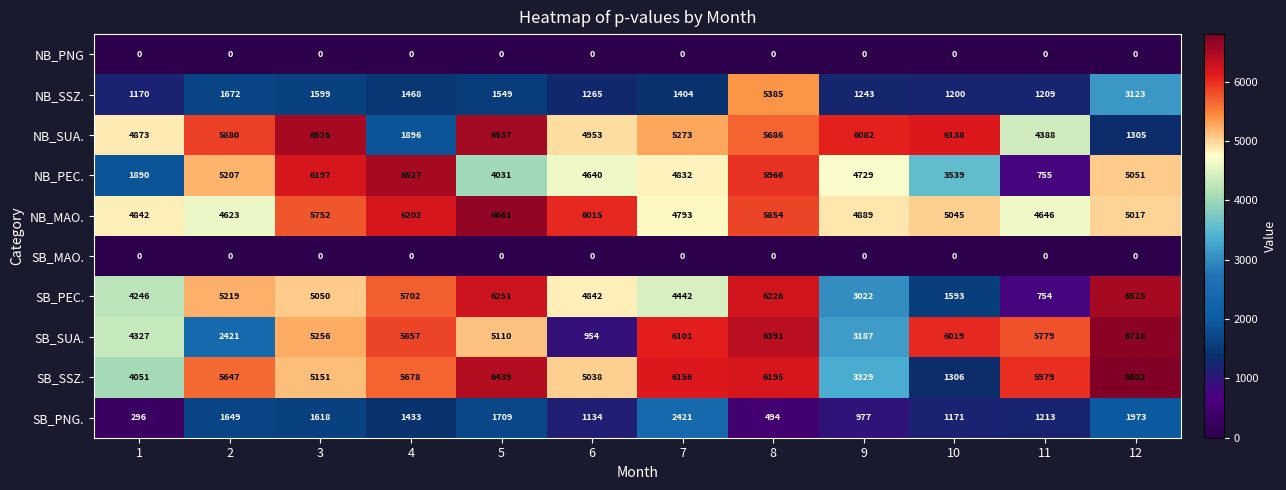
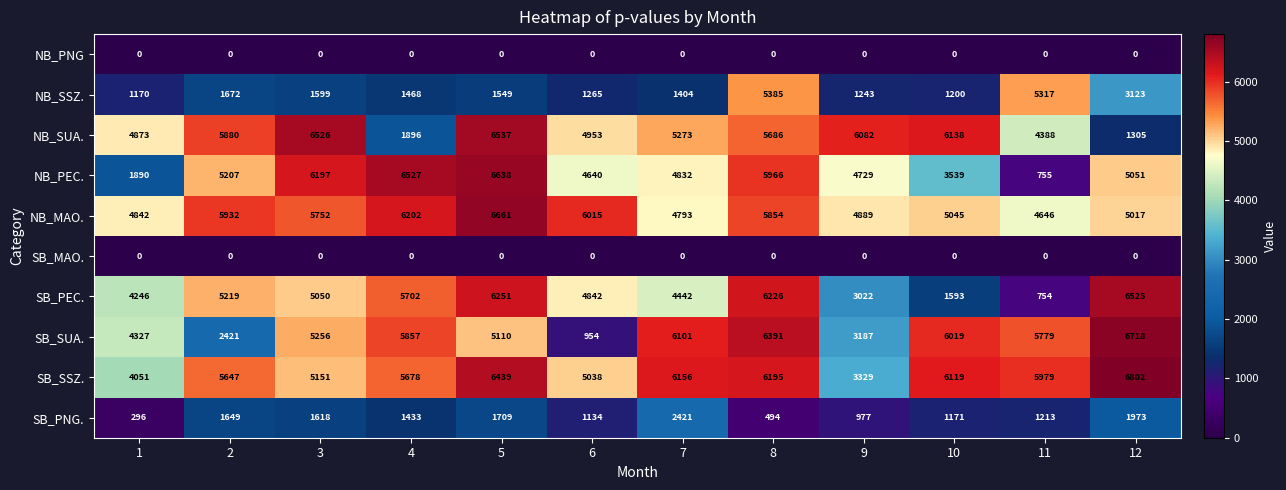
  {
    "NB_PNG": {
      "1": 0,
      "2": 0,
      "3": 0,
      "4": 0,
      "5": 0,
      "6": 0,
      "7": 0,
      "8": 0,
      "9": 0,
      "10": 0,
      "11": 0,
      "12": 0
    },
    "NB_SSZ.": {
      "1": 1170,
      "2": 1672,
      "3": 1599,
      "4": 1468,
      "5": 1549,
      "6": 1265,
      "7": 1404,
      "8": 5385,
      "9": 1243,
      "10": 1200,
-     "11": 1209,
+     "11": 5317,
      "12": 3123
    },
    "NB_SUA.": {
      "1": 4873,
      "2": 5880,
      "3": 6526,
      "4": 1896,
      "5": 6537,
      "6": 4953,
      "7": 5273,
      "8": 5686,
      "9": 6082,
      "10": 6138,
      "11": 4388,
      "12": 1305
    },
    "NB_PEC.": {
      "1": 1890,
      "2": 5207,
      "3": 6197,
      "4": 6527,
-     "5": 4031,
+     "5": 6638,
      "6": 4640,
      "7": 4832,
      "8": 5966,
      "9": 4729,
      "10": 3539,
      "11": 755,
      "12": 5051
    },
    "NB_MAO.": {
      "1": 4842,
-     "2": 4623,
+     "2": 5932,
      "3": 5752,
      "4": 6202,
      "5": 6661,
      "6": 6015,
      "7": 4793,
      "8": 5854,
      "9": 4889,
      "10": 5045,
      "11": 4646,
      "12": 5017
    },
    "SB_MAO.": {
      "1": 0,
      "2": 0,
      "3": 0,
      "4": 0,
      "5": 0,
      "6": 0,
      "7": 0,
      "8": 0,
      "9": 0,
      "10": 0,
      "11": 0,
      "12": 0
    },
    "SB_PEC.": {
      "1": 4246,
      "2": 5219,
      "3": 5050,
      "4": 5702,
      "5": 6251,
      "6": 4842,
      "7": 4442,
      "8": 6226,
      "9": 3022,
      "10": 1593,
      "11": 754,
      "12": 6525
    },
    "SB_SUA.": {
      "1": 4327,
      "2": 2421,
      "3": 5256,
      "4": 5857,
      "5": 5110,
      "6": 954,
      "7": 6101,
      "8": 6391,
      "9": 3187,
      "10": 6019,
      "11": 5779,
      "12": 6718
    },
    "SB_SSZ.": {
      "1": 4051,
      "2": 5647,
      "3": 5151,
      "4": 5678,
      "5": 6439,
      "6": 5038,
      "7": 6156,
      "8": 6195,
      "9": 3329,
-     "10": 1306,
+     "10": 6119,
      "11": 5979,
      "12": 6802
    },
    "SB_PNG.": {
      "1": 296,
      "2": 1649,
      "3": 1618,
      "4": 1433,
      "5": 1709,
      "6": 1134,
      "7": 2421,
      "8": 494,
      "9": 977,
      "10": 1171,
      "11": 1213,
      "12": 1973
    }
  }
